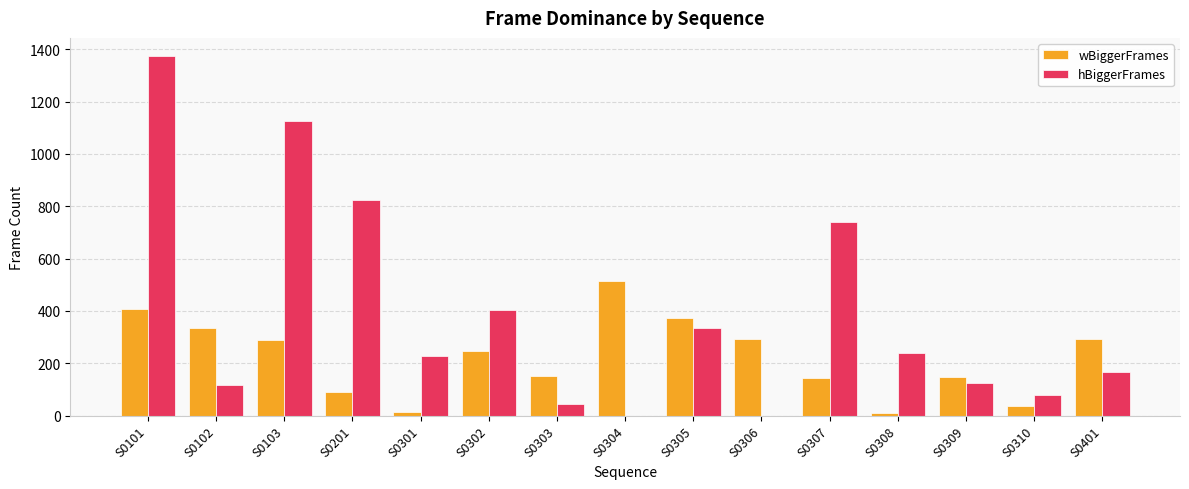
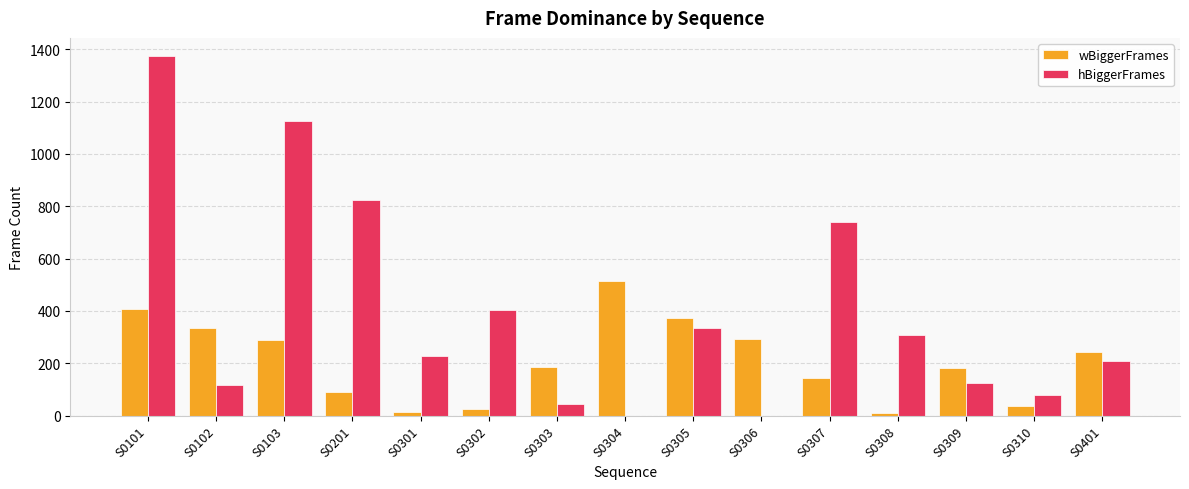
  {
    "wBiggerFrames": {
      "S0101": 410,
      "S0102": 340,
      "S0103": 290,
      "S0201": 90,
      "S0301": 20,
-     "S0302": 250,
-     "S0303": 150,
+     "S0302": 30,
+     "S0303": 190,
      "S0304": 510,
      "S0305": 370,
      "S0306": 290,
      "S0307": 140,
      "S0308": 10,
-     "S0309": 150,
+     "S0309": 180,
      "S0310": 40,
-     "S0401": 290
+     "S0401": 240
    },
    "hBiggerFrames": {
      "S0101": 1380,
      "S0102": 120,
      "S0103": 1130,
      "S0201": 830,
      "S0301": 230,
      "S0302": 400,
      "S0303": 50,
      "S0304": 0,
      "S0305": 330,
      "S0306": 0,
      "S0307": 740,
-     "S0308": 240,
+     "S0308": 310,
      "S0309": 130,
      "S0310": 80,
-     "S0401": 170
+     "S0401": 210
    }
  }
